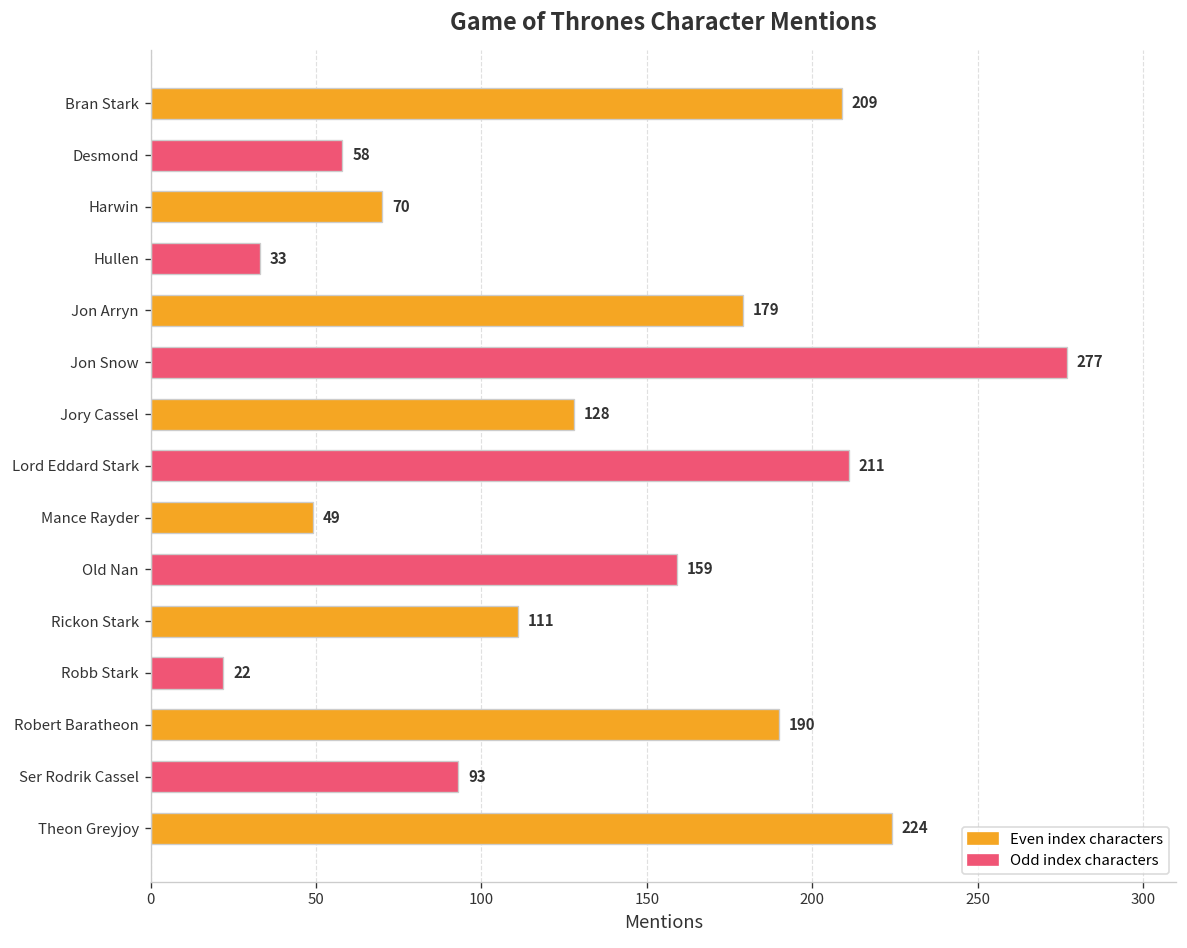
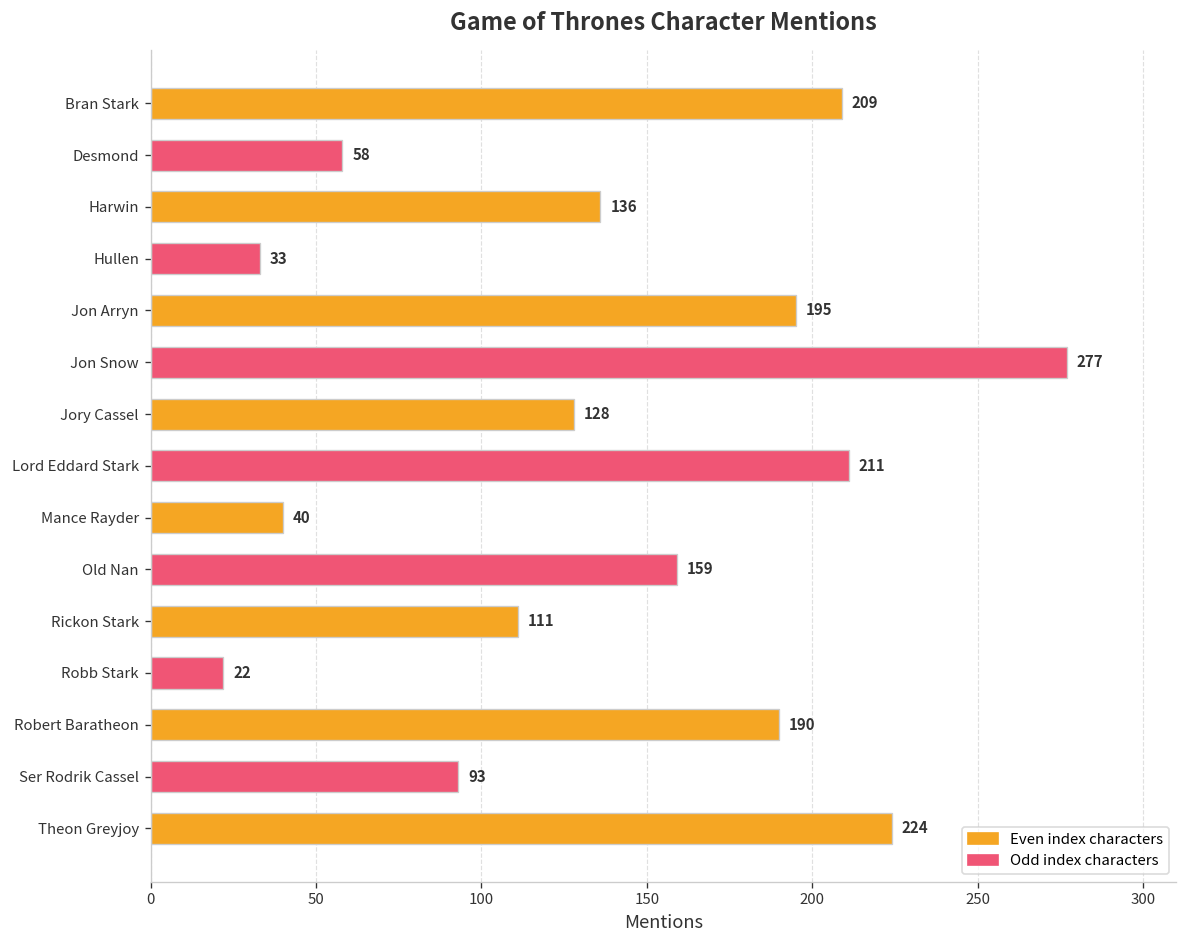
  {
    "Bran Stark": 209,
    "Desmond": 58,
-   "Harwin": 70,
+   "Harwin": 136,
    "Hullen": 33,
-   "Jon Arryn": 179,
+   "Jon Arryn": 195,
    "Jon Snow": 277,
    "Jory Cassel": 128,
    "Lord Eddard Stark": 211,
-   "Mance Rayder": 49,
+   "Mance Rayder": 40,
    "Old Nan": 159,
    "Rickon Stark": 111,
    "Robb Stark": 22,
    "Robert Baratheon": 190,
    "Ser Rodrik Cassel": 93,
    "Theon Greyjoy": 224
  }
